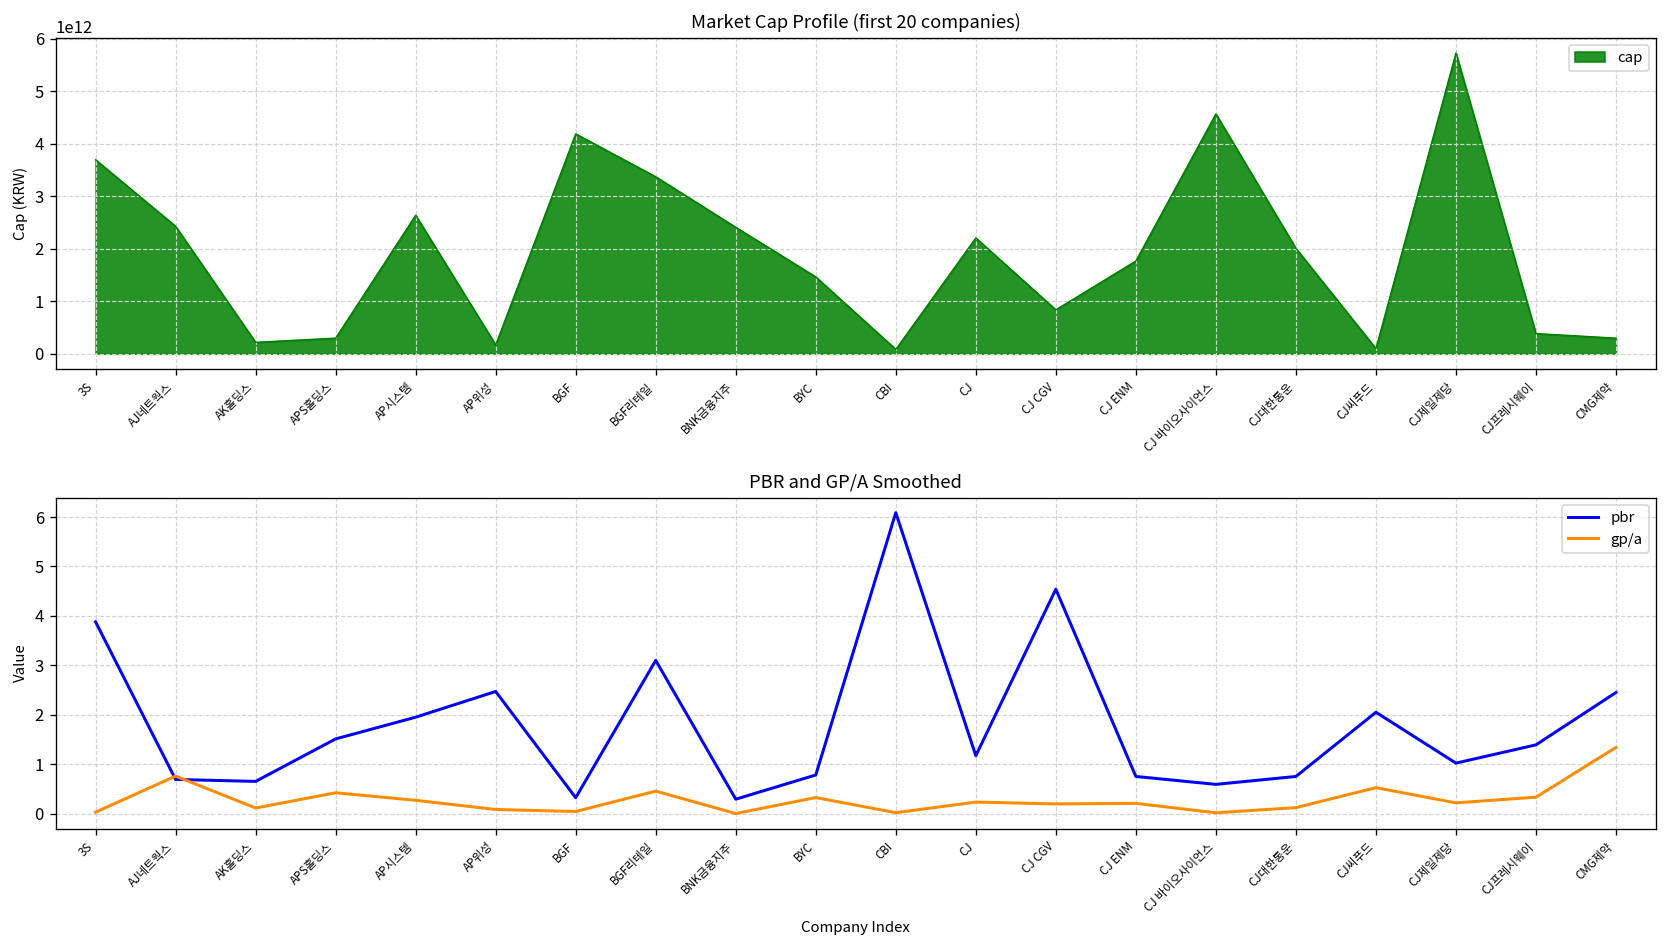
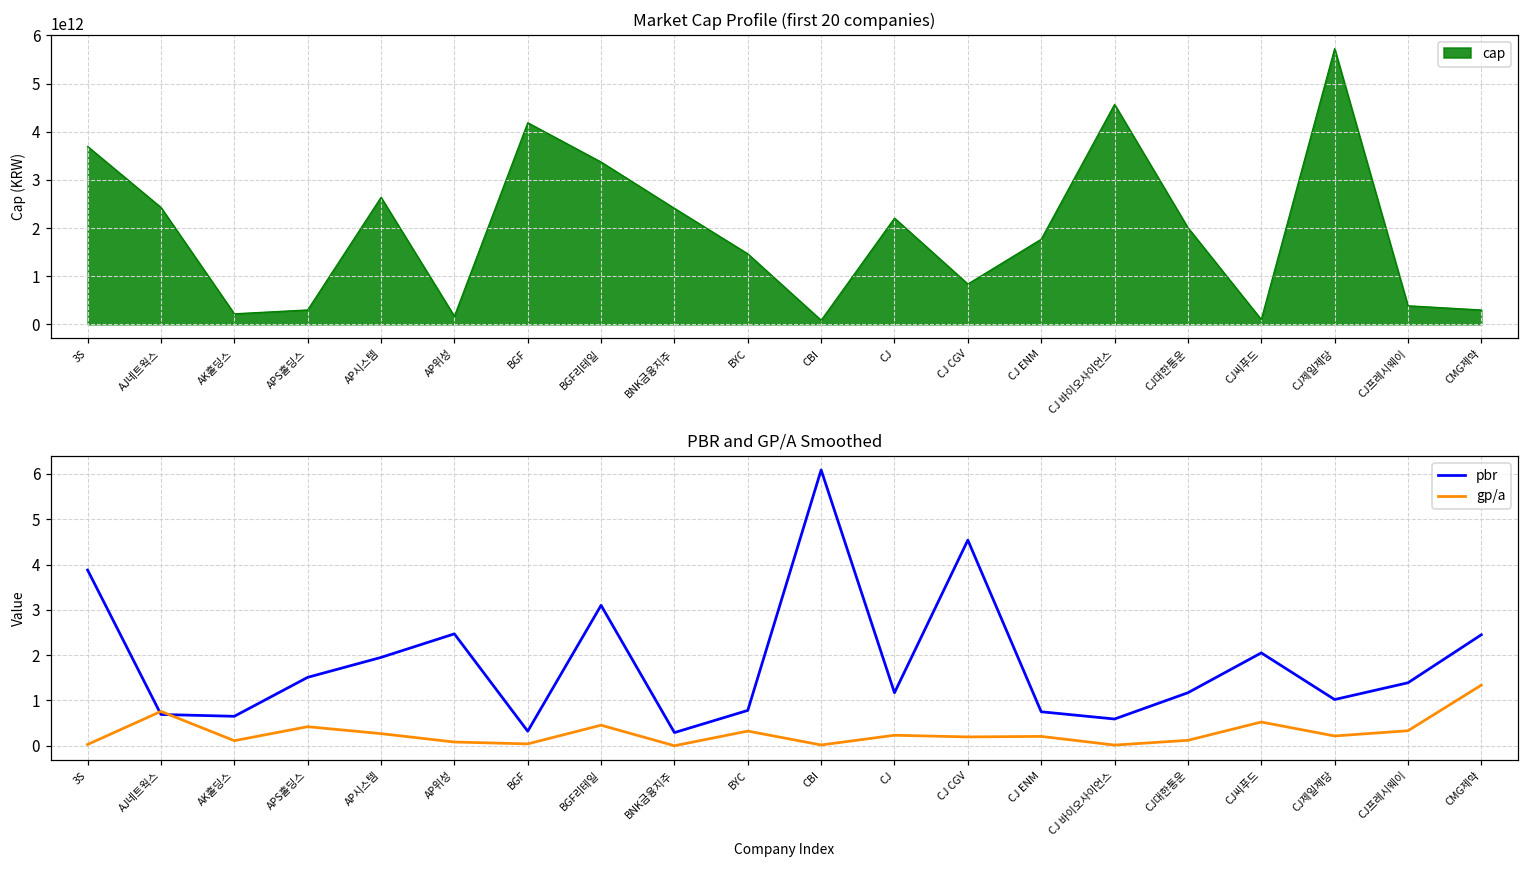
  {
    "Market Cap Profile (first 20 companies)": {
      "3S": 3700000000000,
      "AJ네트웍스": 2400000000000,
      "AK홀딩스": 200000000000,
      "APS홀딩스": 300000000000,
      "AP시스템": 2600000000000,
      "AP위성": 200000000000,
      "BGF": 4200000000000,
      "BGF리테일": 3400000000000,
      "BNK금융지주": 2400000000000,
      "BYC": 1500000000000,
      "CBI": 100000000000,
      "CJ": 2200000000000,
      "CJ CGV": 800000000000,
      "CJ ENM": 1800000000000,
      "CJ 바이오사이언스": 4600000000000,
      "CJ대한통운": 2000000000000,
      "CJ씨푸드": 100000000000,
      "CJ제일제당": 5700000000000,
      "CJ프레시웨이": 400000000000,
      "CMG제약": 300000000000
    },
    "PBR and GP/A Smoothed": {
      "pbr": {
        "3S": 3.9,
        "AJ네트웍스": 0.7,
        "AK홀딩스": 0.7,
        "APS홀딩스": 1.5,
        "AP시스템": 2.0,
        "AP위성": 2.5,
        "BGF": 0.3,
        "BGF리테일": 3.1,
        "BNK금융지주": 0.3,
        "BYC": 0.8,
        "CBI": 6.1,
        "CJ": 1.2,
        "CJ CGV": 4.5,
        "CJ ENM": 0.8,
        "CJ 바이오사이언스": 0.6,
-       "CJ대한통운": 0.8,
+       "CJ대한통운": 1.2,
        "CJ씨푸드": 2.1,
        "CJ제일제당": 1.0,
        "CJ프레시웨이": 1.4,
        "CMG제약": 2.5
      },
      "gp/a": {
        "3S": 0.0,
        "AJ네트웍스": 0.8,
        "AK홀딩스": 0.1,
        "APS홀딩스": 0.4,
        "AP시스템": 0.3,
        "AP위성": 0.1,
        "BGF": 0.0,
        "BGF리테일": 0.5,
        "BNK금융지주": 0.0,
        "BYC": 0.3,
        "CBI": 0.0,
        "CJ": 0.2,
        "CJ CGV": 0.2,
        "CJ ENM": 0.2,
        "CJ 바이오사이언스": 0.0,
        "CJ대한통운": 0.1,
        "CJ씨푸드": 0.5,
        "CJ제일제당": 0.2,
        "CJ프레시웨이": 0.3,
        "CMG제약": 1.3
      }
    }
  }
